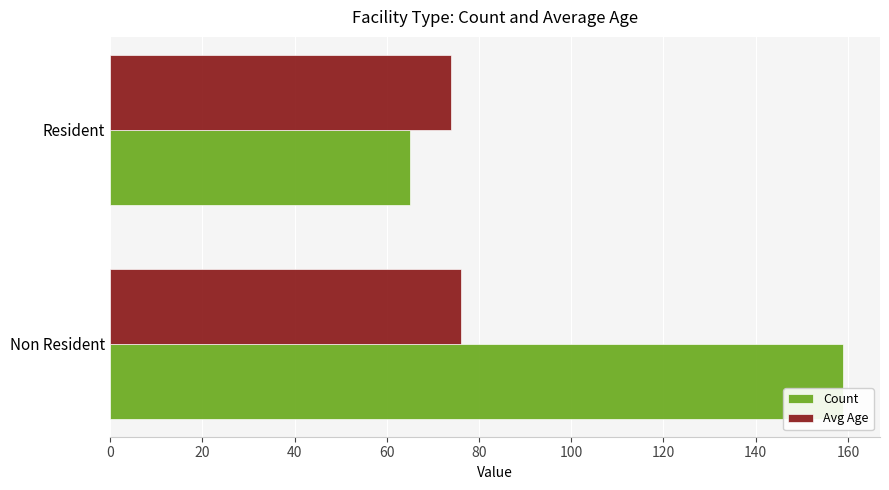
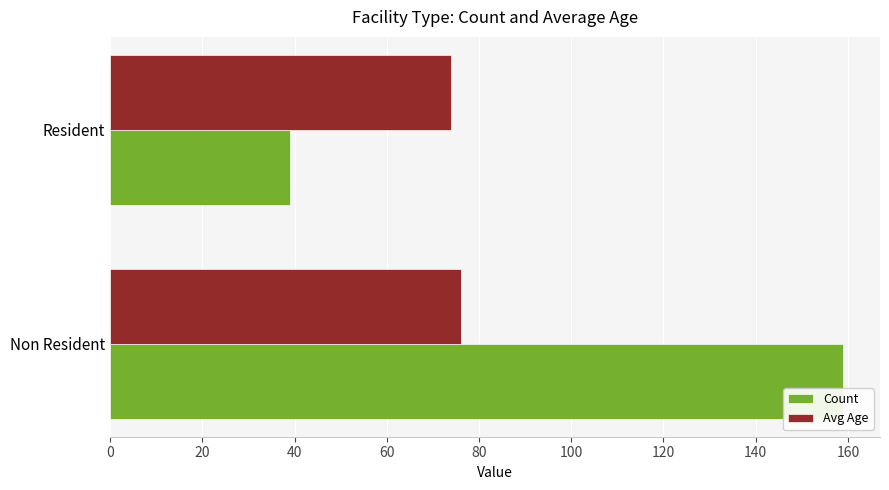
  {
    "Count": {
-     "Resident": 65,
+     "Resident": 39,
      "Non Resident": 159
    },
    "Avg Age": {
      "Resident": 74,
      "Non Resident": 76
    }
  }
